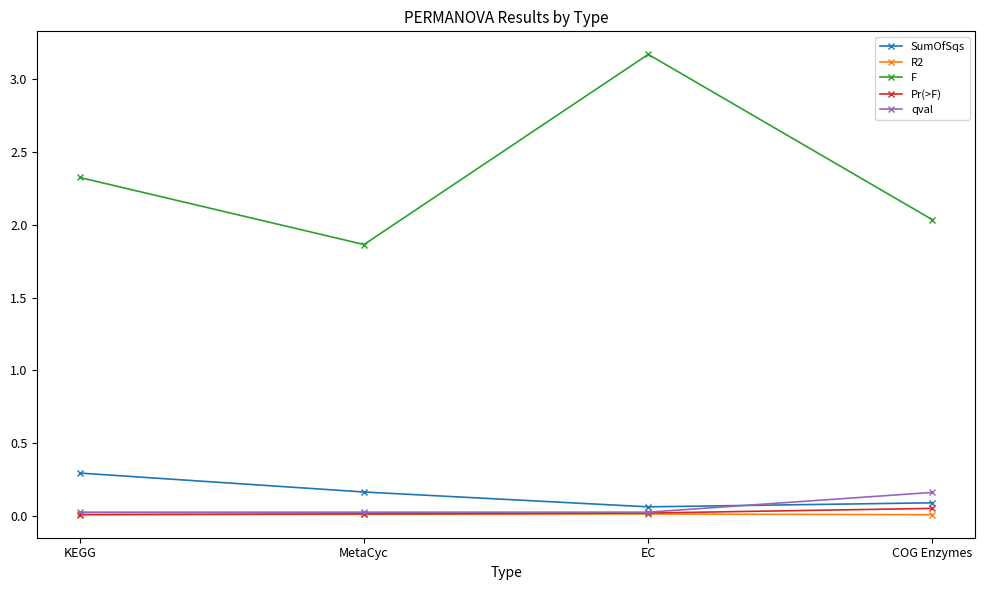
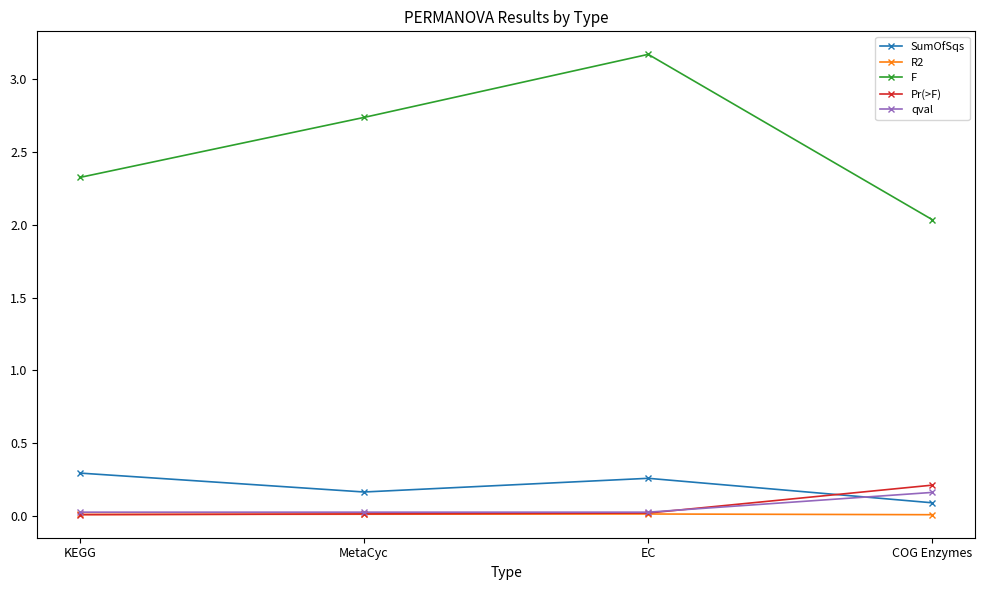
  {
    "SumOfSqs": {
      "KEGG": 0.29,
      "MetaCyc": 0.16,
-     "EC": 0.06,
+     "EC": 0.26,
      "COG Enzymes": 0.09
    },
    "R2": {
      "COG Enzymes": 0.01
    },
    "F": {
      "KEGG": 2.33,
-     "MetaCyc": 1.86,
+     "MetaCyc": 2.74,
      "EC": 3.17,
      "COG Enzymes": 2.03
    },
    "Pr(>F)": {
-     "COG Enzymes": 0.05
+     "COG Enzymes": 0.21
    },
    "qval": {
      "COG Enzymes": 0.16
    }
  }
